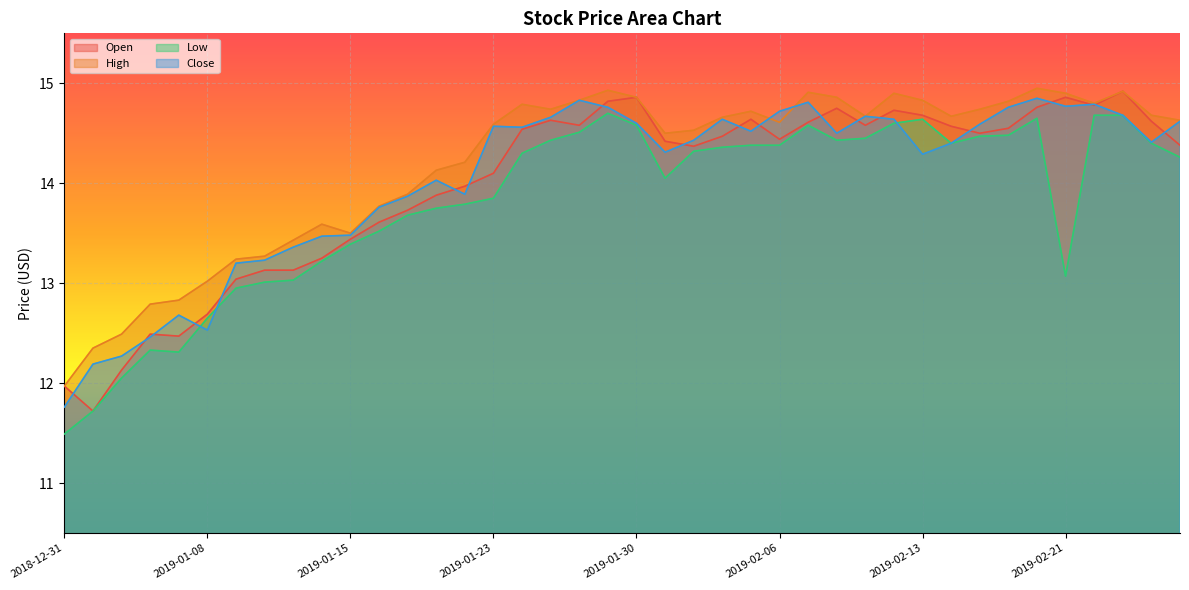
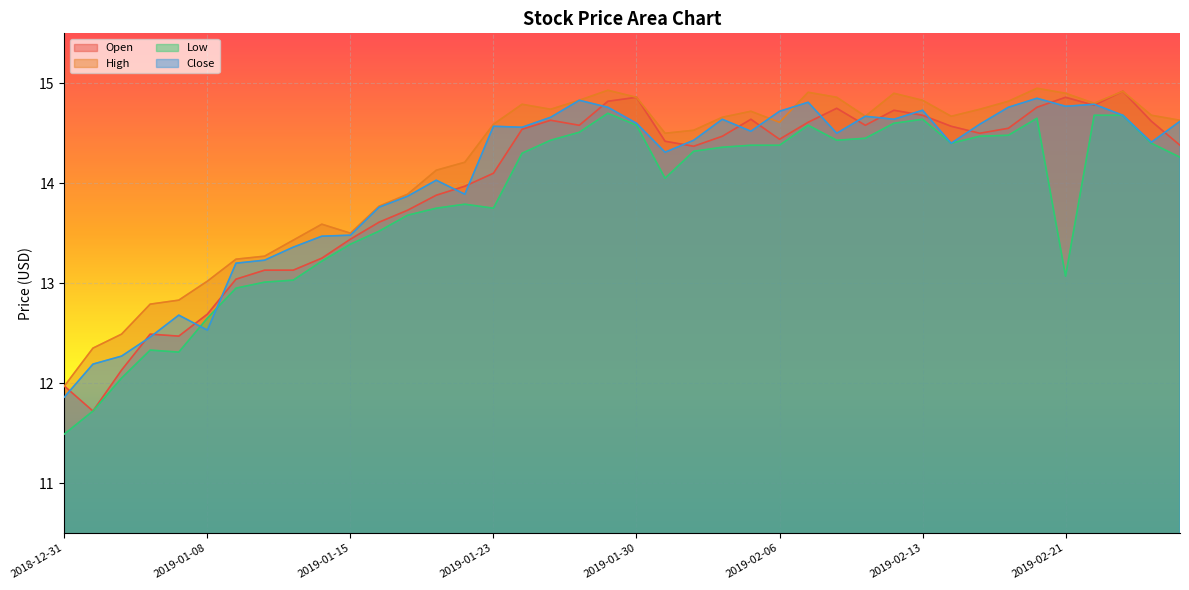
  {
    "Low": {
      "2018-12-31": 11.5,
      "2019-01-08": 12.7,
      "2019-01-15": 13.4,
-     "2019-01-23": 13.9,
+     "2019-01-23": 13.8,
      "2019-02-06": 14.4,
      "2019-02-13": 14.6,
      "2019-02-21": 13.1
    },
    "Close": {
-     "2018-12-31": 11.8,
+     "2018-12-31": 11.9,
      "2019-01-08": 12.5,
      "2019-02-06": 14.7,
-     "2019-02-13": 14.3,
+     "2019-02-13": 14.7,
      "2019-02-21": 14.8
    }
  }
